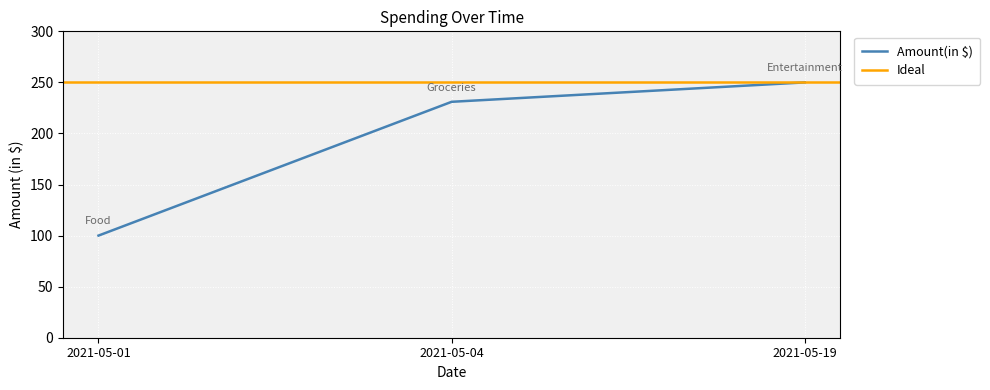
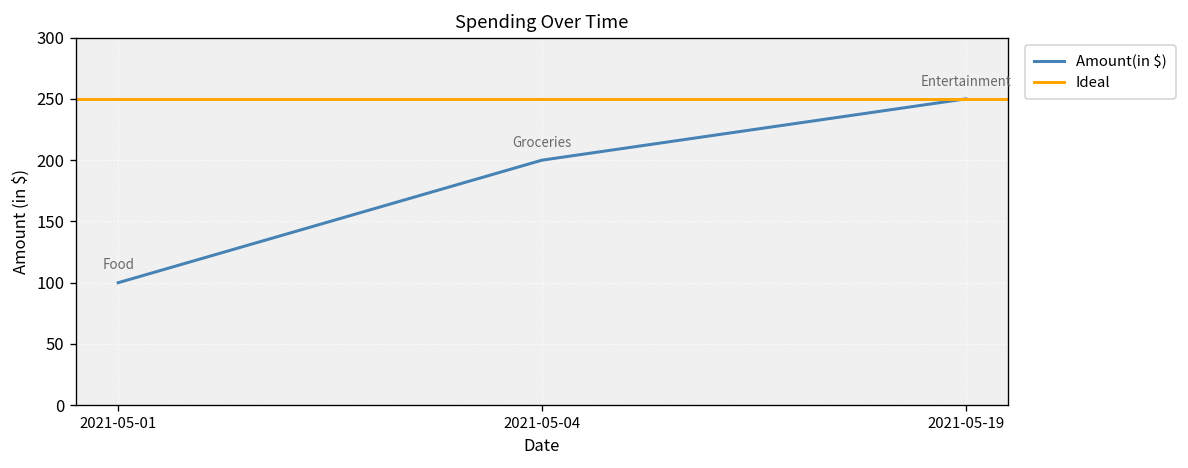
  {
    "2021-05-01": 100,
-   "2021-05-04": 231,
+   "2021-05-04": 200,
    "2021-05-19": 250
  }
